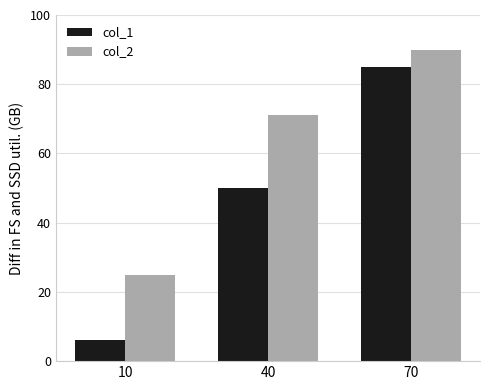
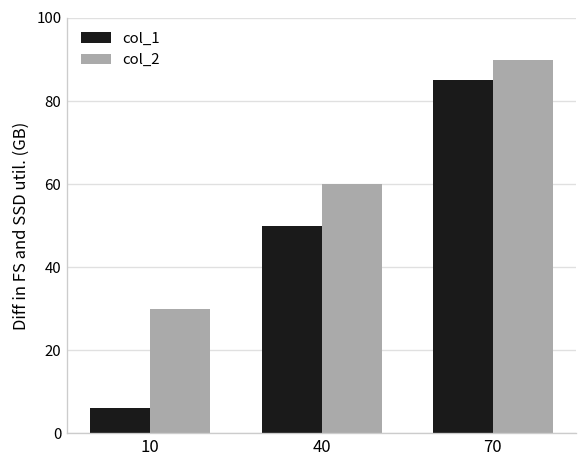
  {
    "col_1": {
      "10": 6,
      "40": 50,
      "70": 85
    },
    "col_2": {
-     "10": 25,
-     "40": 71,
+     "10": 30,
+     "40": 60,
      "70": 90
    }
  }
